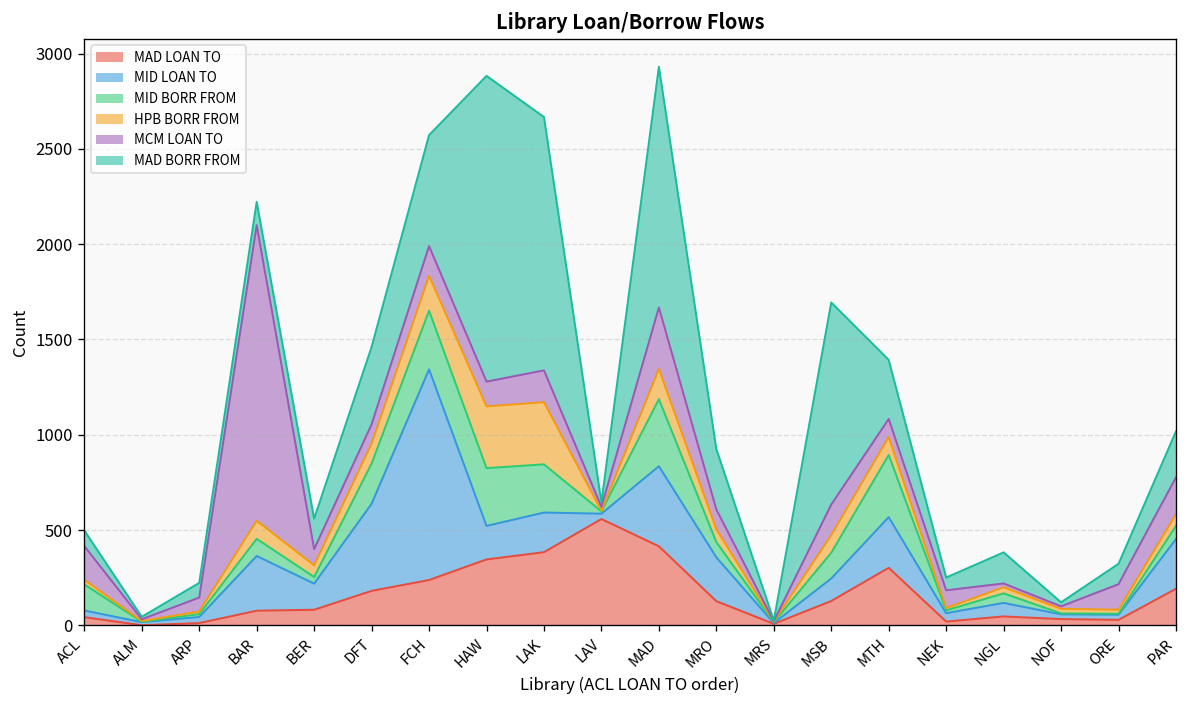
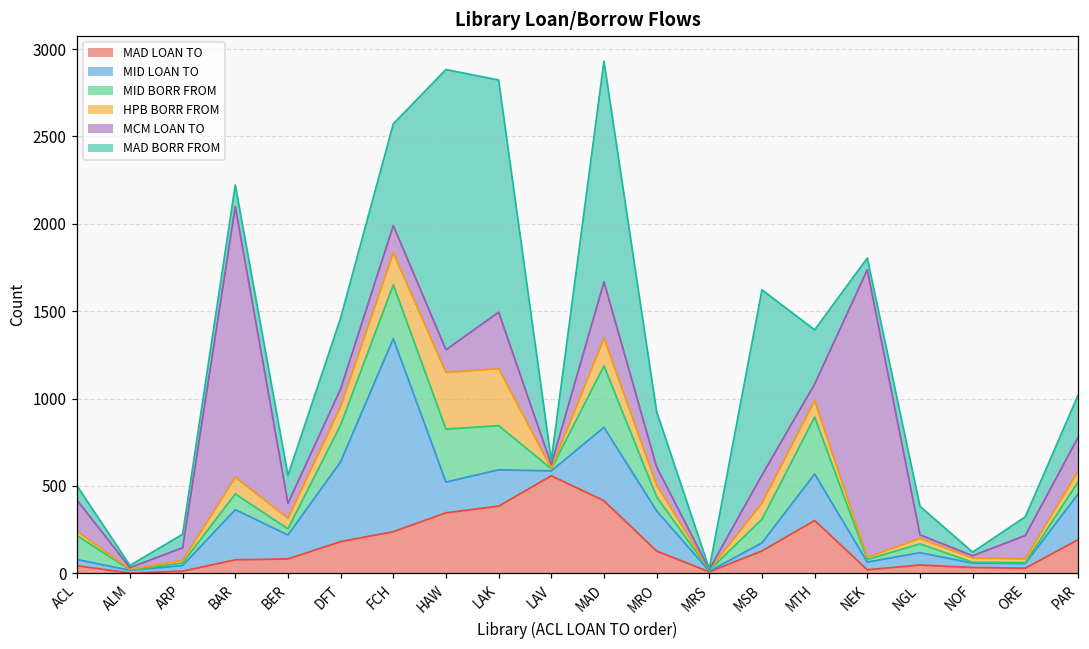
  {
    "MAD LOAN TO": {
      "ACL": 40,
      "ARP": 10,
      "BAR": 80,
      "BER": 80,
      "DFT": 180,
      "FCH": 240,
      "HAW": 350,
      "LAK": 380,
      "LAV": 560,
      "MAD": 420,
      "MRO": 130,
      "MSB": 130,
      "MTH": 300,
      "NEK": 20,
      "NGL": 50,
      "NOF": 30,
      "ORE": 30,
      "PAR": 190
    },
    "MID LOAN TO": {
      "ACL": 40,
      "BAR": 290,
      "BER": 140,
      "DFT": 460,
      "FCH": 1110,
      "HAW": 180,
      "LAK": 210,
      "MAD": 420,
      "MRO": 230,
-     "MSB": 120,
+     "MSB": 50,
      "MTH": 270,
      "NGL": 70,
      "PAR": 260
    },
    "HPB BORR FROM": {
      "ACL": 20,
      "BAR": 100,
      "BER": 60,
      "DFT": 110,
      "FCH": 180,
      "HAW": 320,
      "LAK": 330,
      "MAD": 160,
      "MRO": 70,
      "MSB": 90,
      "MTH": 90,
      "NGL": 30,
      "ORE": 20,
      "PAR": 60
    },
    "MCM LOAN TO": {
      "ACL": 180,
      "ARP": 70,
      "BAR": 1550,
      "BER": 90,
      "DFT": 100,
      "FCH": 160,
      "HAW": 130,
-     "LAK": 170,
+     "LAK": 320,
      "LAV": 20,
      "MAD": 320,
      "MRO": 100,
      "MSB": 160,
      "MTH": 100,
-     "NEK": 90,
+     "NEK": 1650,
      "NGL": 20,
      "ORE": 130,
      "PAR": 190
    }
  }
